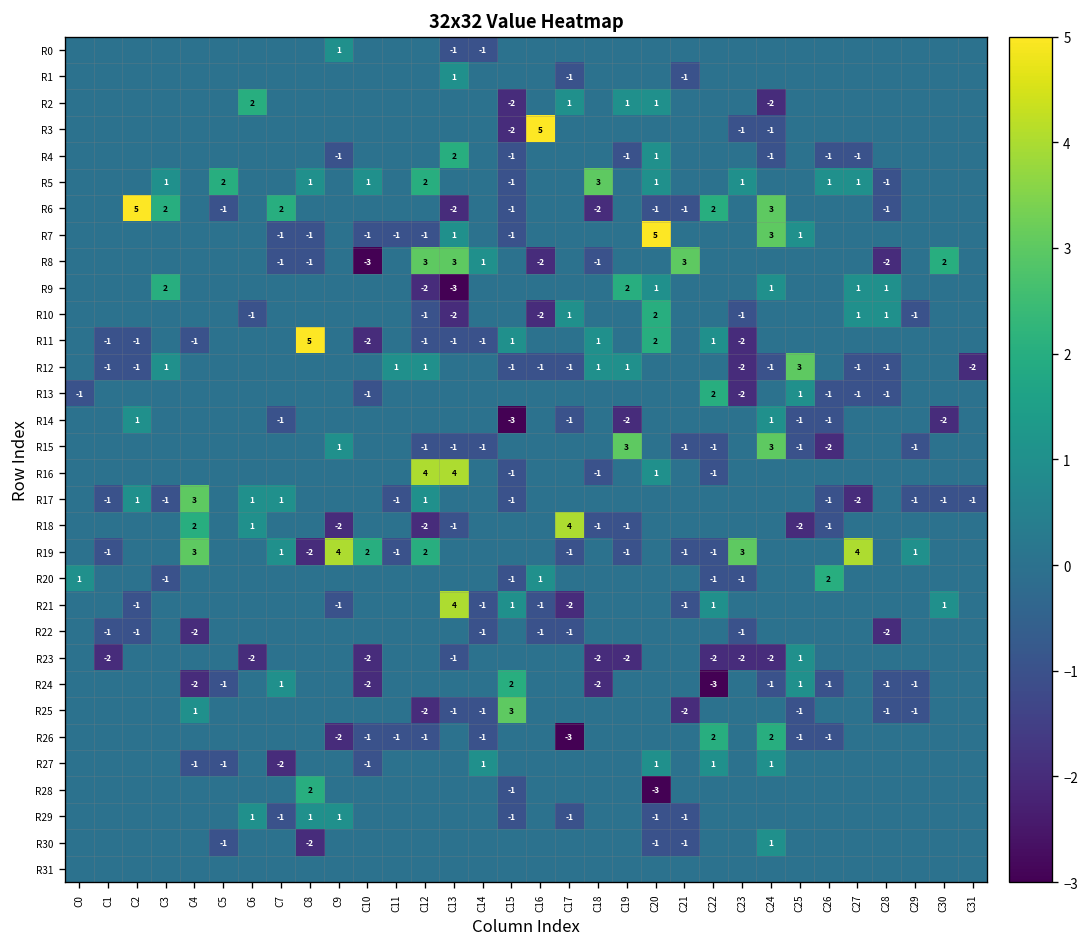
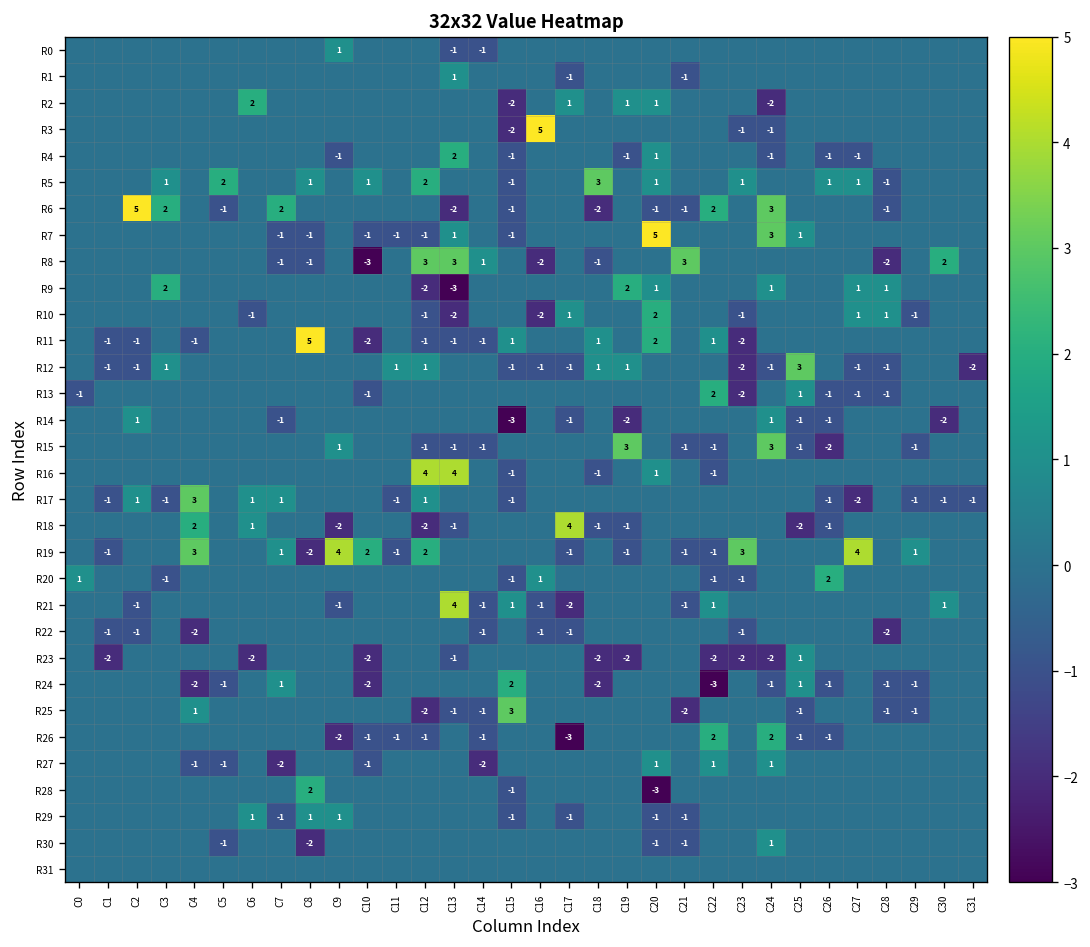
  {
    "R27": {
      "C4": -1,
      "C5": -1,
      "C7": -2,
      "C10": -1,
-     "C14": 1,
+     "C14": -2,
      "C20": 1,
      "C22": 1,
      "C24": 1
    }
  }
